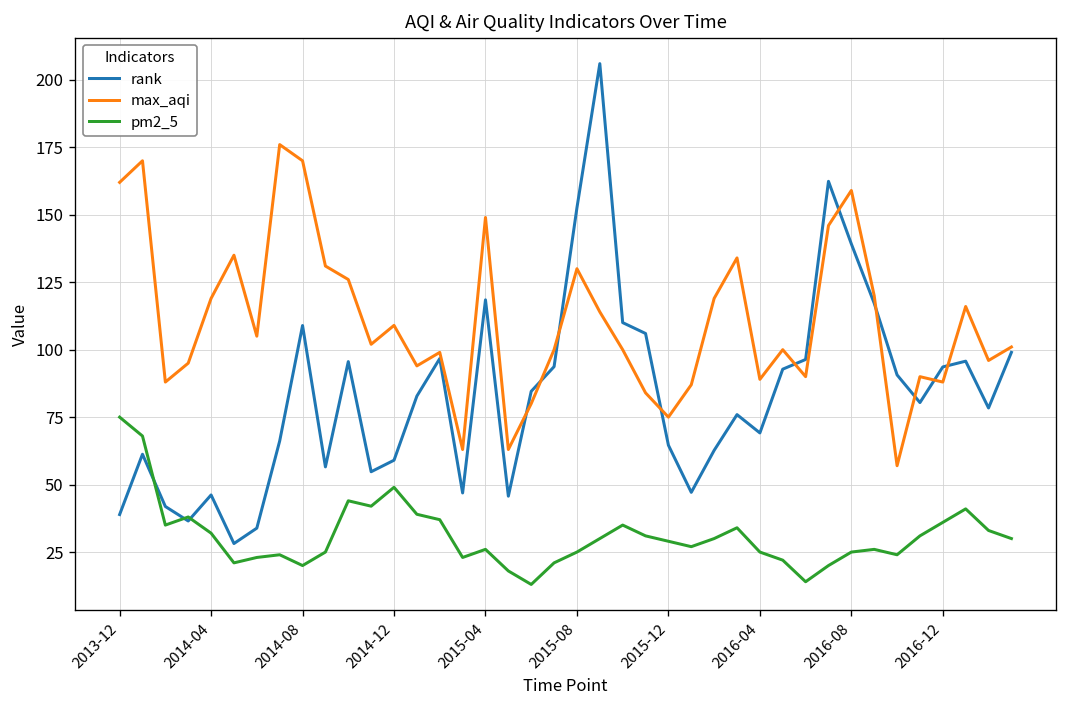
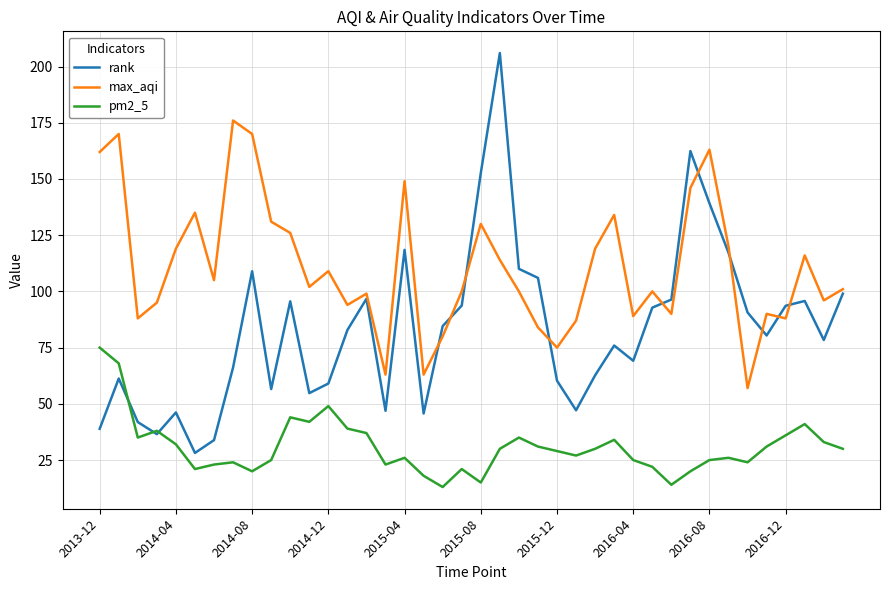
  {
    "rank": {
      "2013-12": 39,
      "2014-04": 46,
      "2014-08": 109,
      "2014-12": 59,
      "2015-04": 118,
      "2015-08": 153,
-     "2015-12": 65,
+     "2015-12": 60,
      "2016-04": 69,
      "2016-08": 139,
      "2016-12": 94
    },
    "max_aqi": {
      "2013-12": 162,
      "2014-04": 119,
      "2014-08": 170,
      "2014-12": 109,
      "2015-04": 149,
      "2015-08": 130,
      "2015-12": 75,
      "2016-04": 89,
-     "2016-08": 159,
+     "2016-08": 163,
      "2016-12": 88
    },
    "pm2_5": {
      "2013-12": 75,
      "2014-04": 32,
      "2014-08": 20,
      "2014-12": 49,
      "2015-04": 26,
-     "2015-08": 25,
+     "2015-08": 15,
      "2015-12": 29,
      "2016-04": 25,
      "2016-08": 25,
      "2016-12": 36
    }
  }
